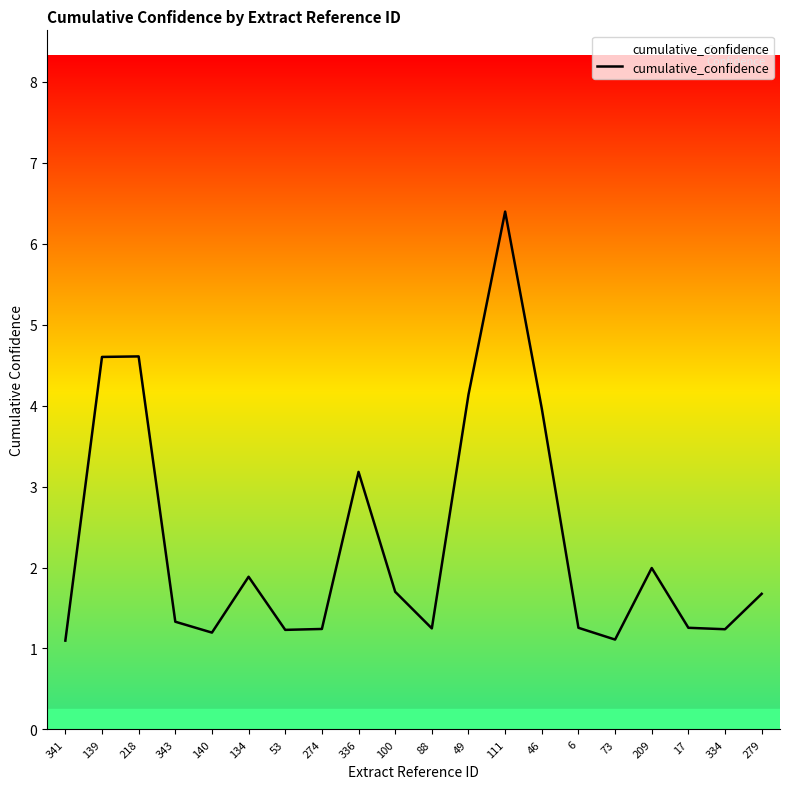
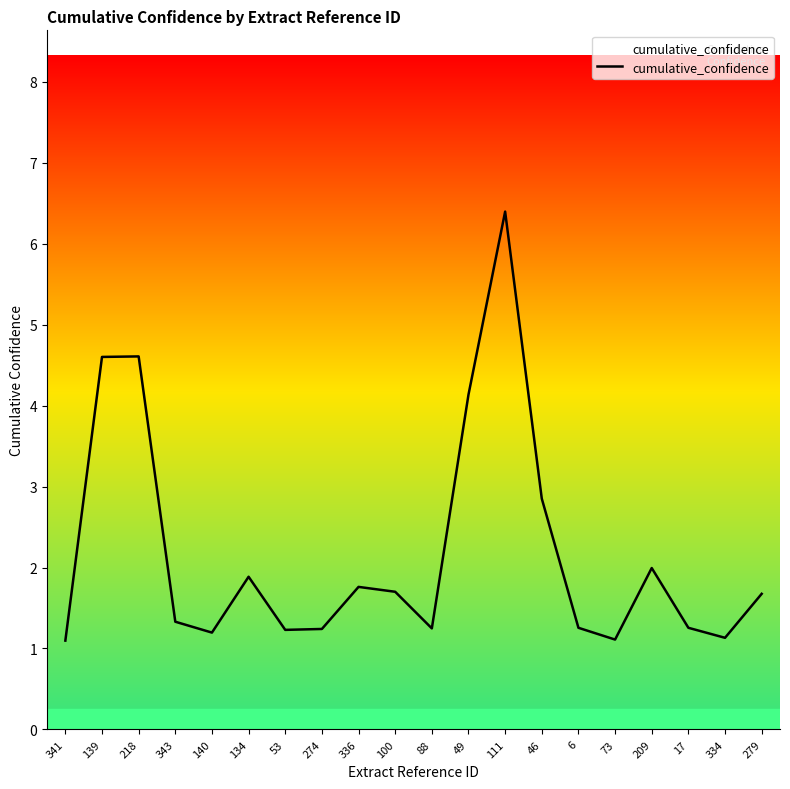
  {
    "341": 1.1,
    "139": 4.6,
    "218": 4.6,
    "343": 1.3,
    "140": 1.2,
    "134": 1.9,
    "53": 1.2,
    "274": 1.2,
-   "336": 3.2,
+   "336": 1.8,
    "100": 1.7,
    "88": 1.2,
    "49": 4.1,
    "111": 6.4,
-   "46": 4.0,
+   "46": 2.9,
    "6": 1.3,
    "73": 1.1,
    "209": 2.0,
    "17": 1.3,
-   "334": 1.2,
+   "334": 1.1,
    "279": 1.7
  }
